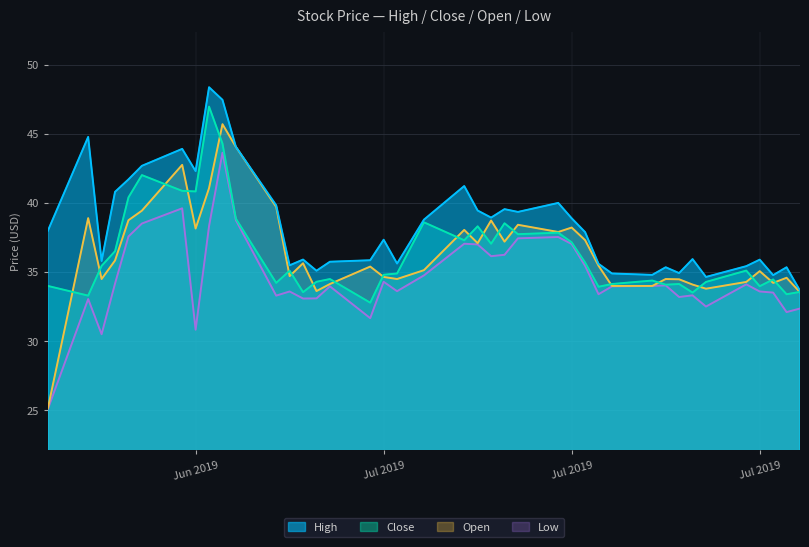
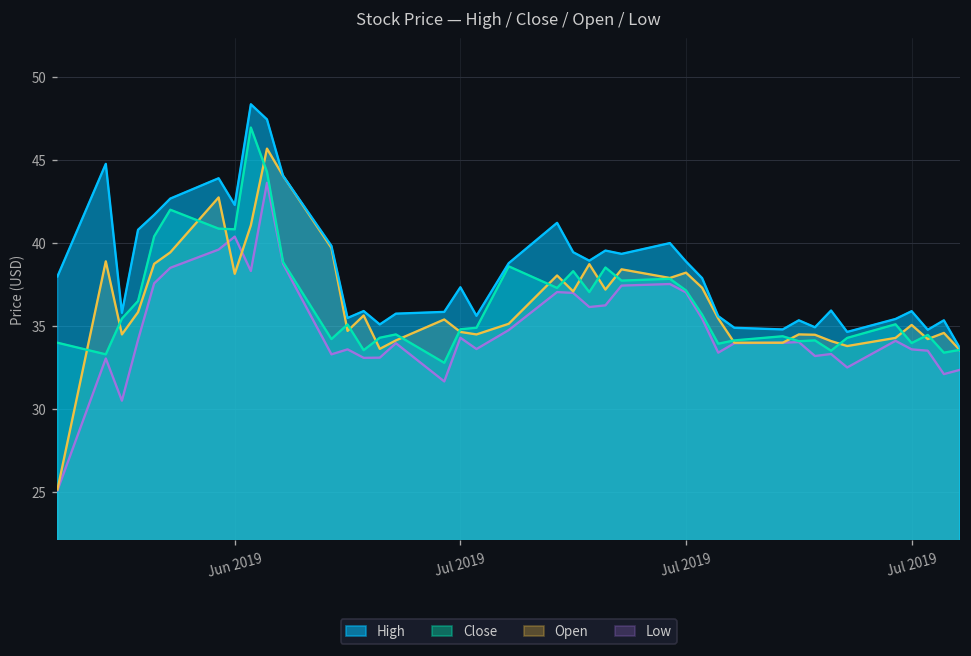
  {
    "High": {
      "Jun 2019": 42.3
    },
    "Close": {
      "Jun 2019": 40.8
    },
    "Open": {
      "Jun 2019": 38.2
    },
    "Low": {
-     "Jun 2019": 30.8
+     "Jun 2019": 40.4
    }
  }
